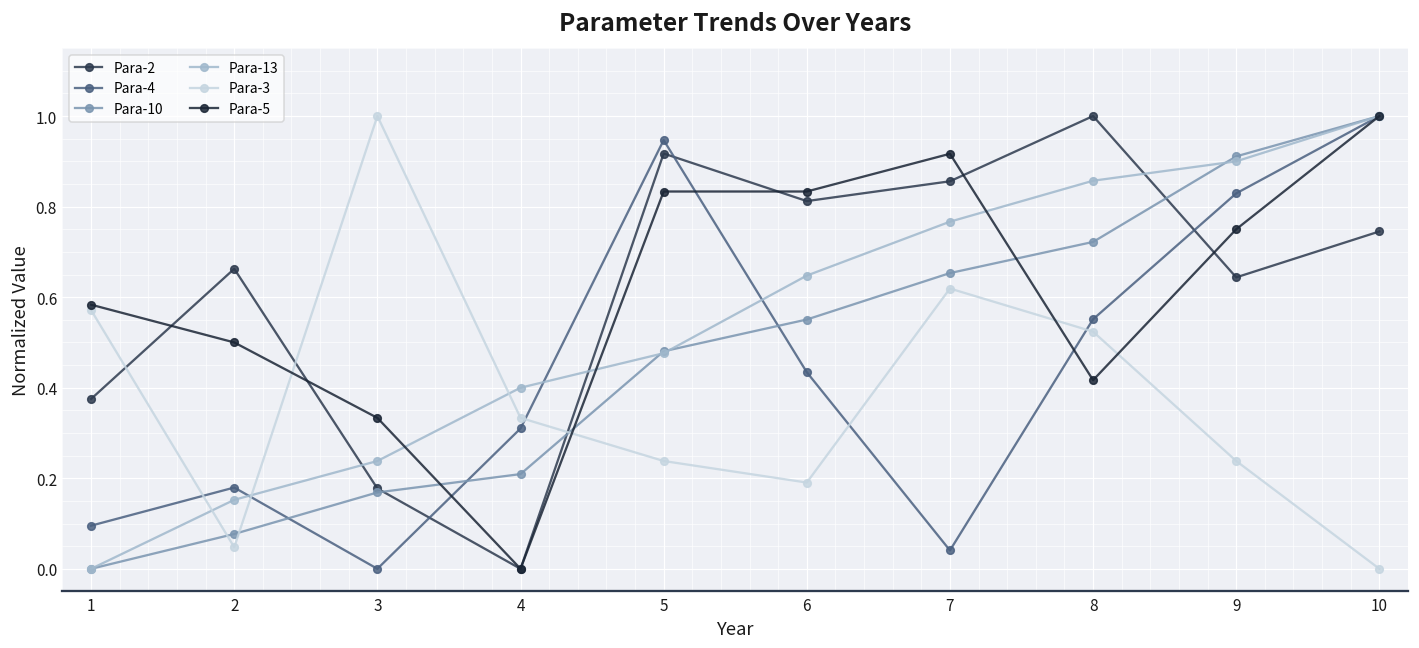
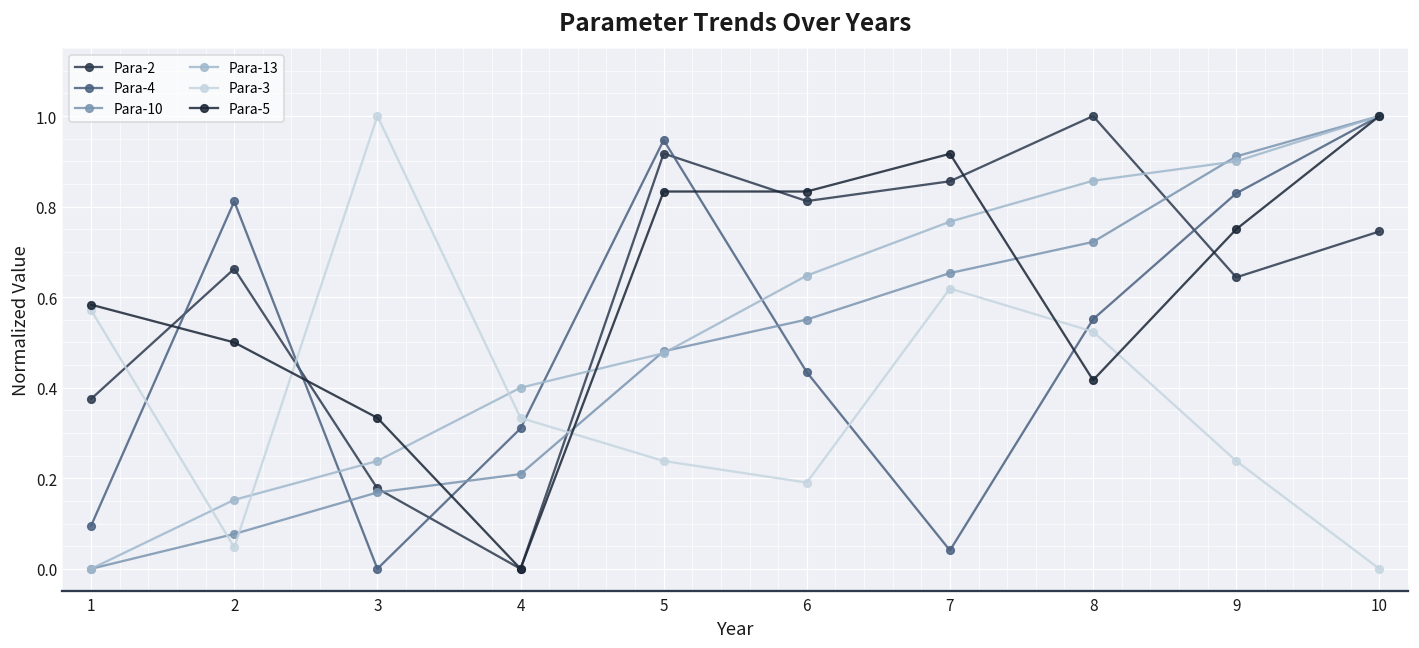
  {
    "Para-4": {
      "1": 0.10,
-     "2": 0.18,
+     "2": 0.81,
      "3": 0.00,
      "4": 0.31,
      "5": 0.95,
      "6": 0.43,
      "7": 0.04,
      "8": 0.55,
      "9": 0.83
    }
  }
